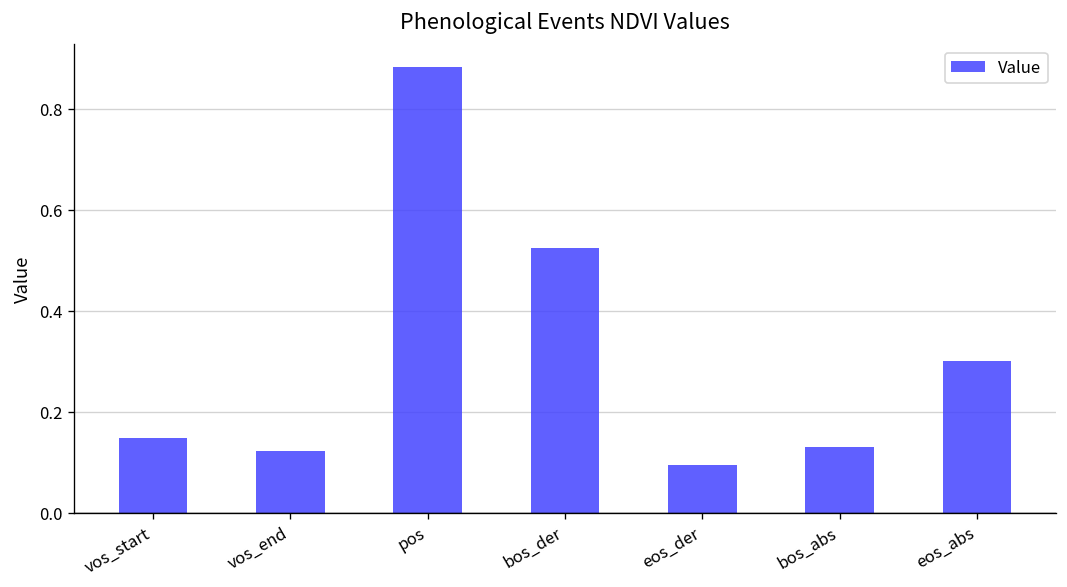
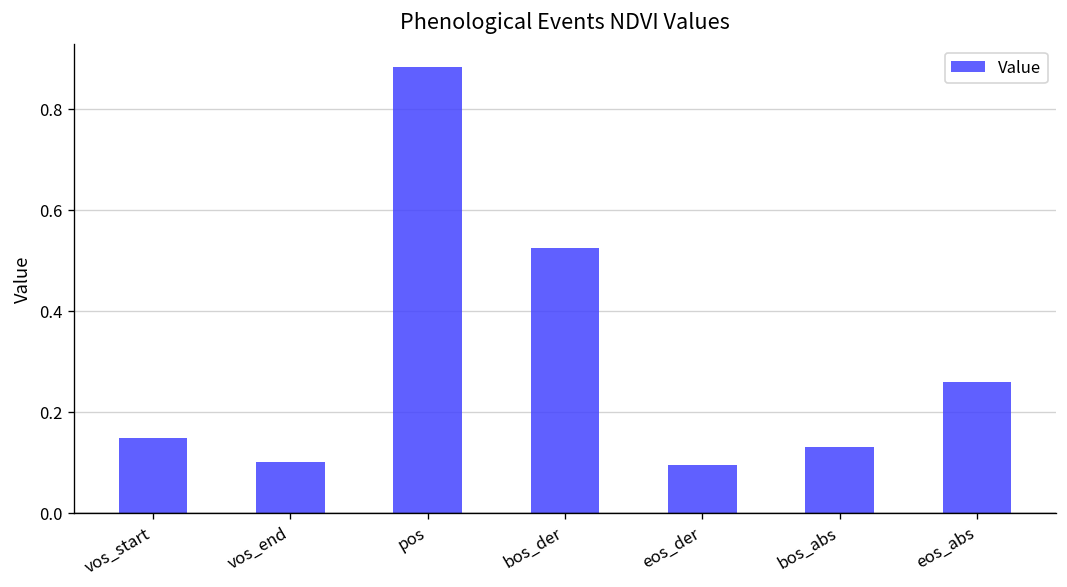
  {
    "vos_start": 0.15,
-   "vos_end": 0.12,
+   "vos_end": 0.10,
    "pos": 0.88,
    "bos_der": 0.52,
    "eos_der": 0.09,
    "bos_abs": 0.13,
-   "eos_abs": 0.30
+   "eos_abs": 0.26
  }
